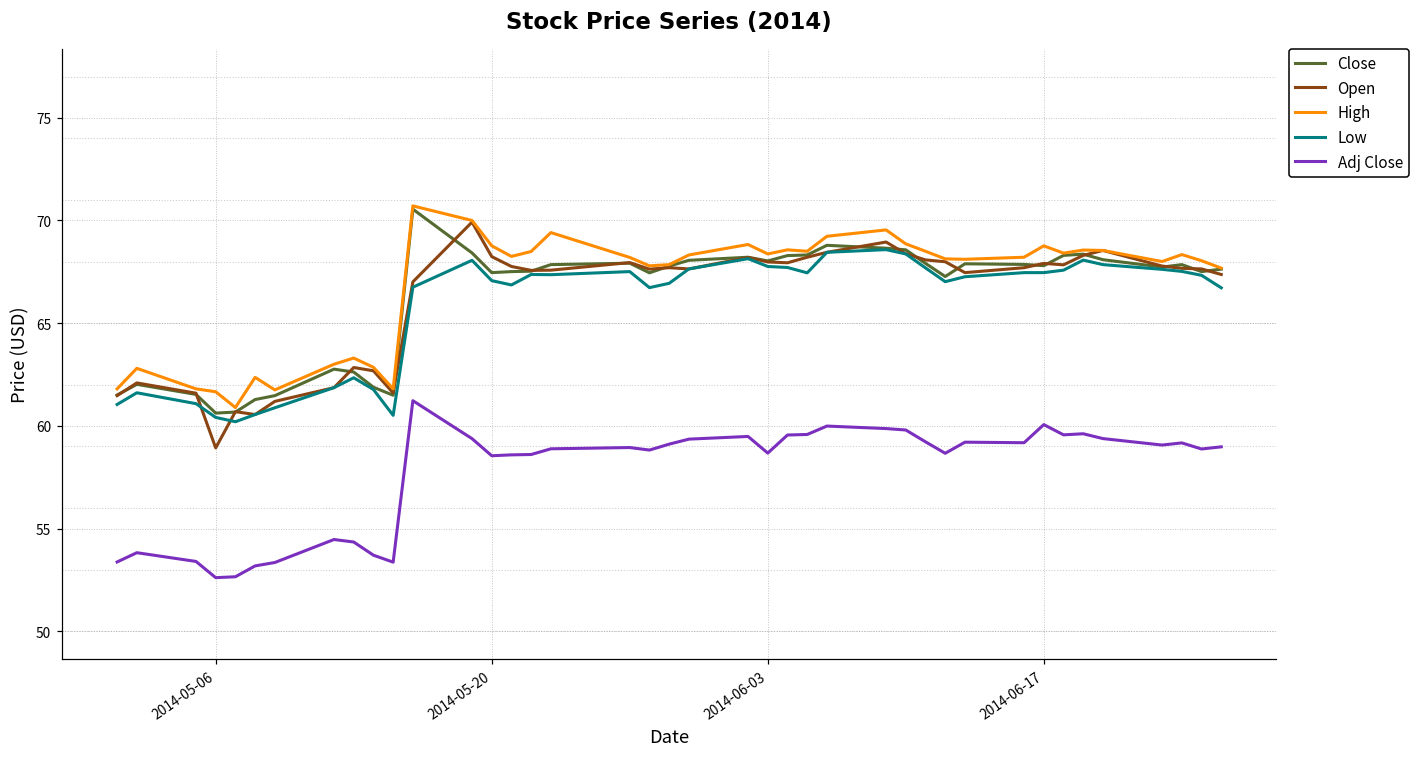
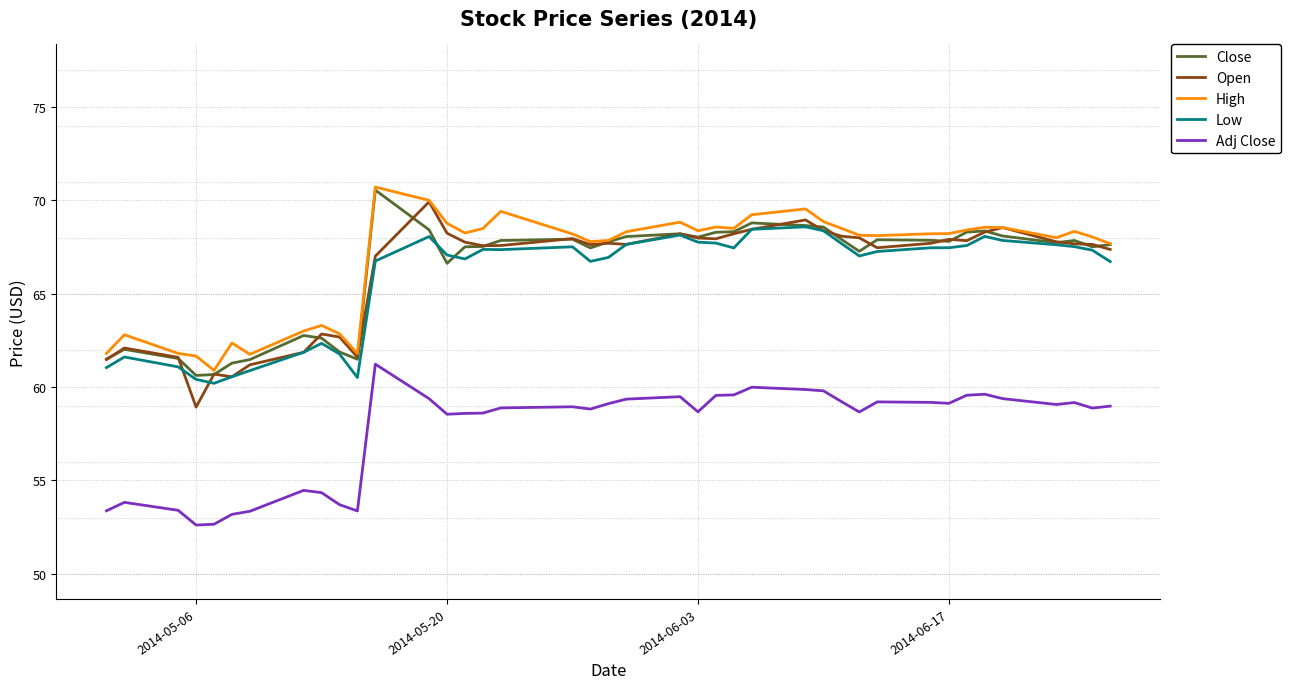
  {
    "Close": {
      "2014-05-06": 60.6,
-     "2014-05-20": 67.5
+     "2014-05-20": 66.6
    },
    "Open": {
      "2014-05-06": 58.9,
      "2014-05-20": 68.2
    },
    "High": {
      "2014-05-06": 61.7,
      "2014-05-20": 68.8,
      "2014-06-03": 68.4,
-     "2014-06-17": 68.8
+     "2014-06-17": 68.2
    },
    "Low": {
      "2014-05-06": 60.4,
      "2014-05-20": 67.1,
      "2014-06-03": 67.8,
      "2014-06-17": 67.5
    },
    "Adj Close": {
      "2014-05-06": 52.6,
      "2014-05-20": 58.5,
      "2014-06-03": 58.7,
-     "2014-06-17": 60.1
+     "2014-06-17": 59.1
    }
  }
